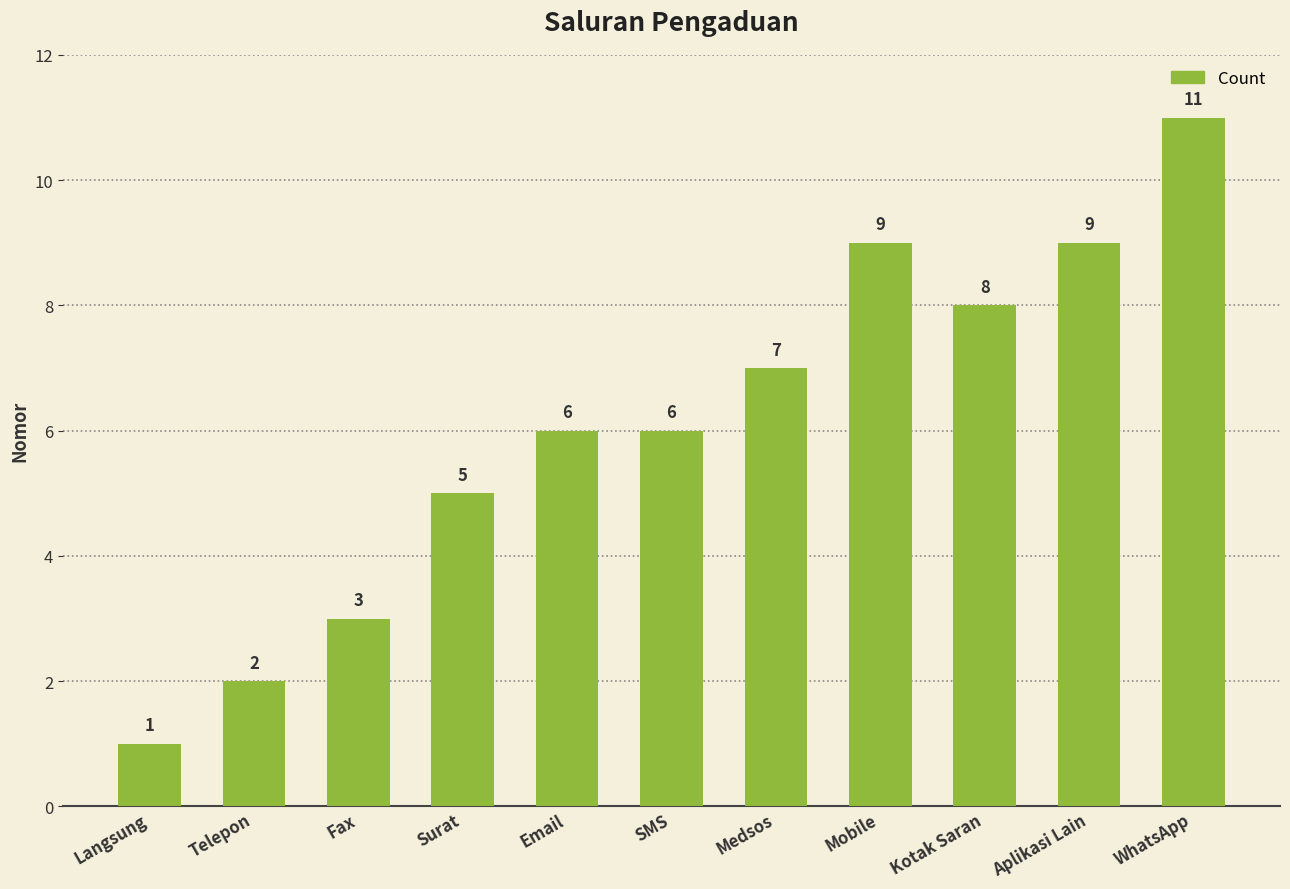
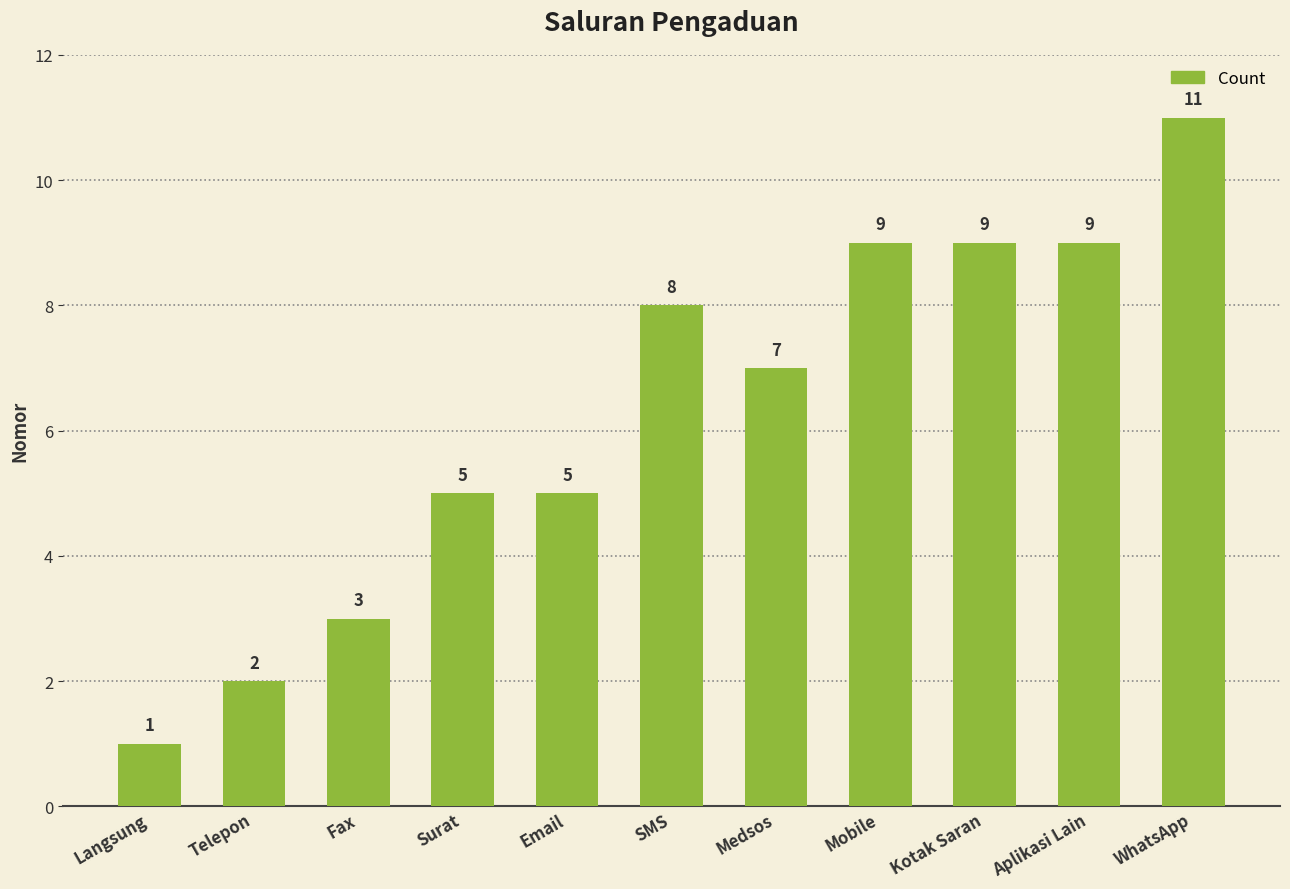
  {
    "Langsung": 1,
    "Telepon": 2,
    "Fax": 3,
    "Surat": 5,
-   "Email": 6,
-   "SMS": 6,
+   "Email": 5,
+   "SMS": 8,
    "Medsos": 7,
    "Mobile": 9,
-   "Kotak Saran": 8,
+   "Kotak Saran": 9,
    "Aplikasi Lain": 9,
    "WhatsApp": 11
  }
